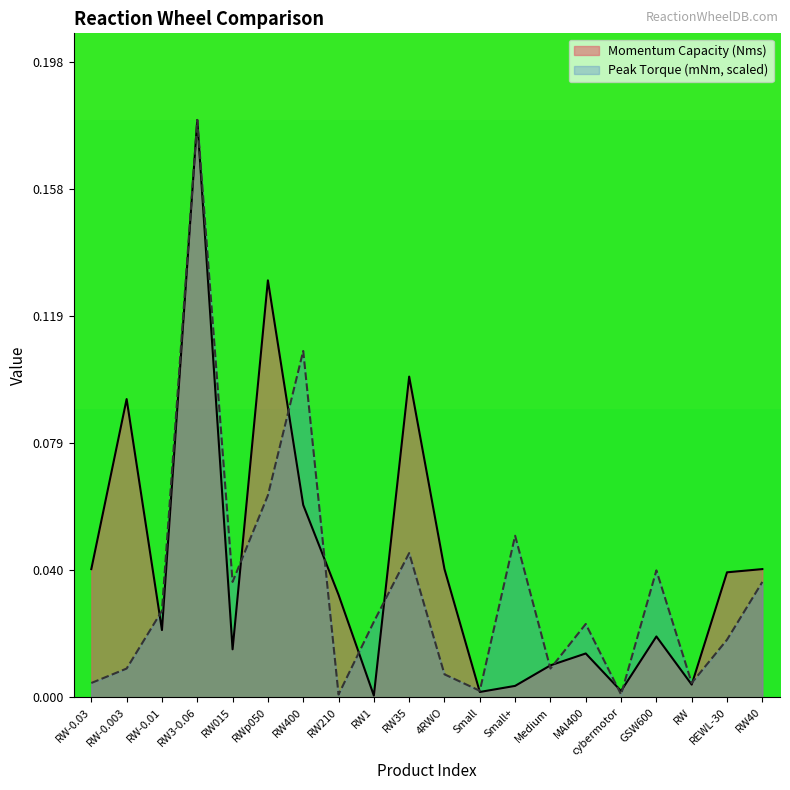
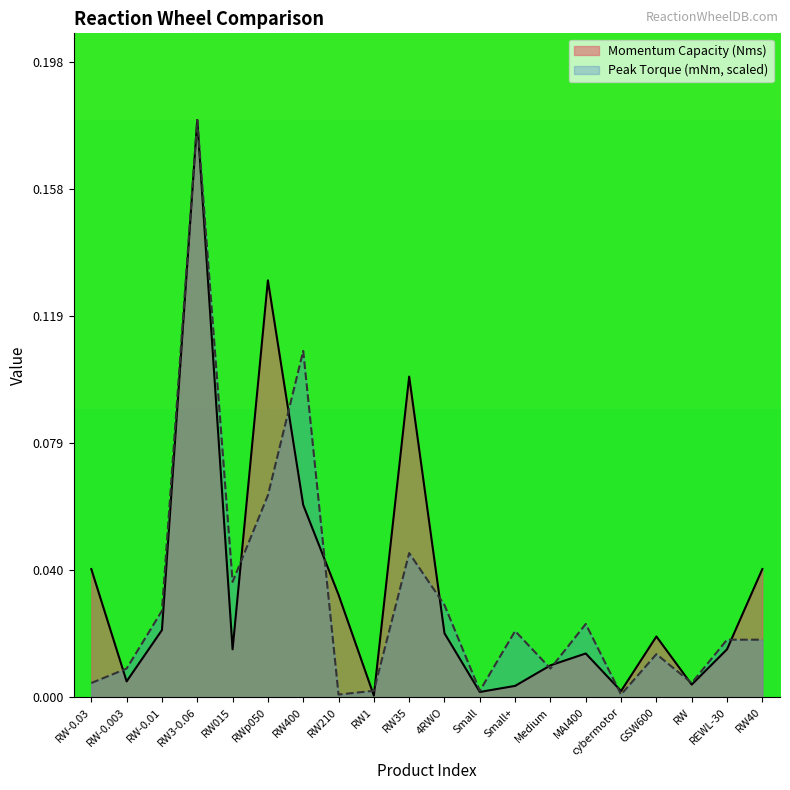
  {
    "Momentum Capacity (Nms)": {
      "RW-0.03": 0.040,
-     "RW-0.003": 0.093,
+     "RW-0.003": 0.005,
      "RW-0.01": 0.021,
      "RW015": 0.015,
      "RWp050": 0.130,
      "RW400": 0.060,
      "RW210": 0.032,
      "RW1": 0.001,
      "RW35": 0.100,
-     "4RWO": 0.04,
+     "4RWO": 0.02,
      "Small+": 0.004,
      "Medium": 0.010,
      "MAI400": 0.014,
      "cybermotor": 0.002,
      "GSW600": 0.019,
-     "REWL-30": 0.039,
+     "REWL-30": 0.015,
      "RW40": 0.040
    },
    "Peak Torque (mNm, scaled)": {
      "RW-0.03": 0.005,
      "RW-0.003": 0.009,
      "RW-0.01": 0.027,
      "RW015": 0.036,
      "RWp050": 0.063,
      "RW400": 0.108,
      "RW210": 0.001,
-     "RW1": 0.024,
+     "RW1": 0.002,
      "RW35": 0.045,
-     "4RWO": 0.007,
-     "Small+": 0.050,
+     "4RWO": 0.029,
+     "Small+": 0.021,
      "Medium": 0.009,
      "MAI400": 0.023,
      "cybermotor": 0.001,
-     "GSW600": 0.040,
+     "GSW600": 0.014,
      "REWL-30": 0.018,
-     "RW40": 0.036
+     "RW40": 0.018
    }
  }
